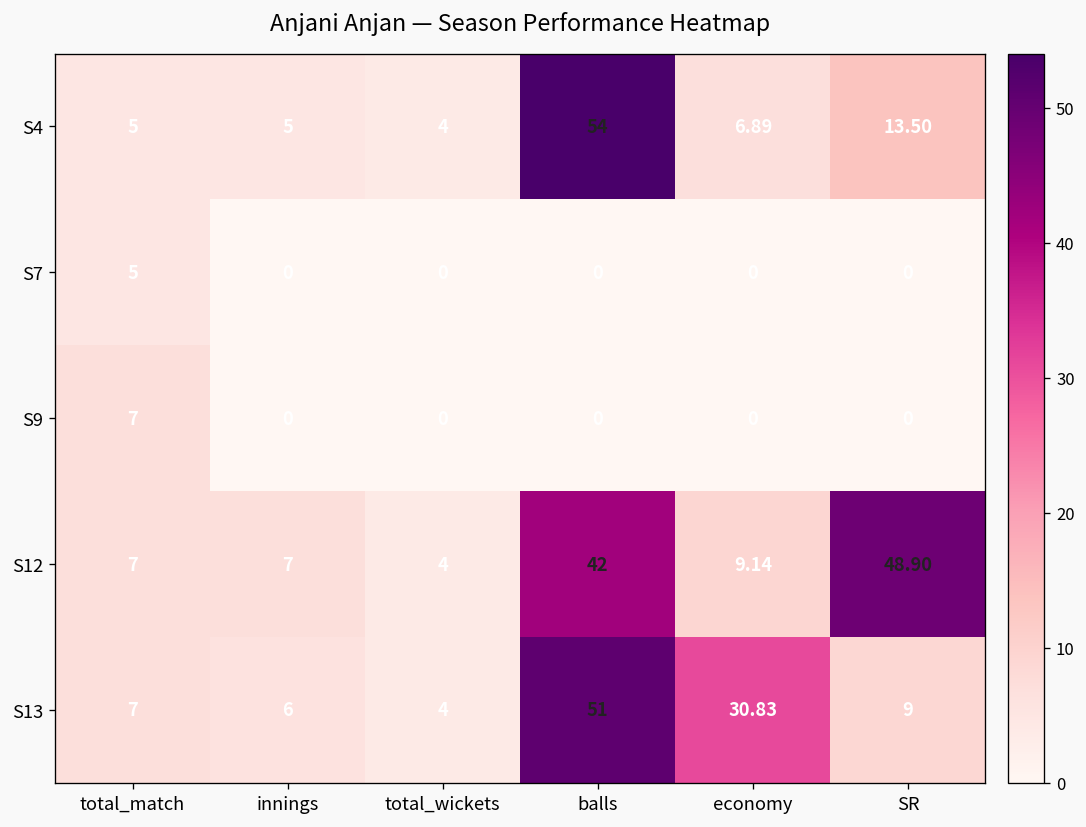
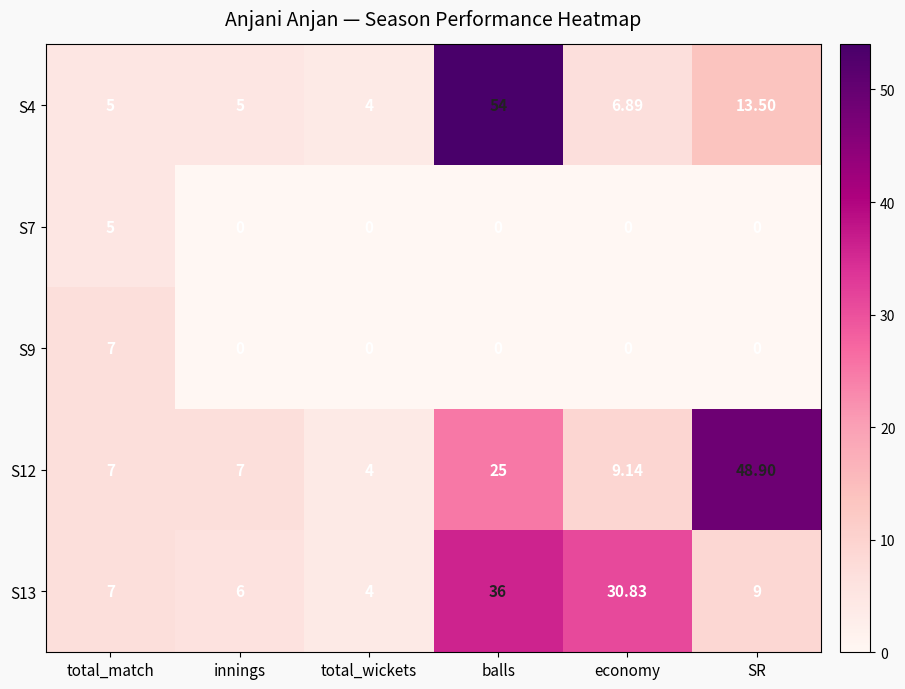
  {
    "S4": {
      "balls": 54,
      "SR": 13.50
    },
    "S12": {
-     "balls": 42,
+     "balls": 25,
      "SR": 48.90
    },
    "S13": {
-     "balls": 51,
+     "balls": 36,
      "economy": 30.83
    }
  }
